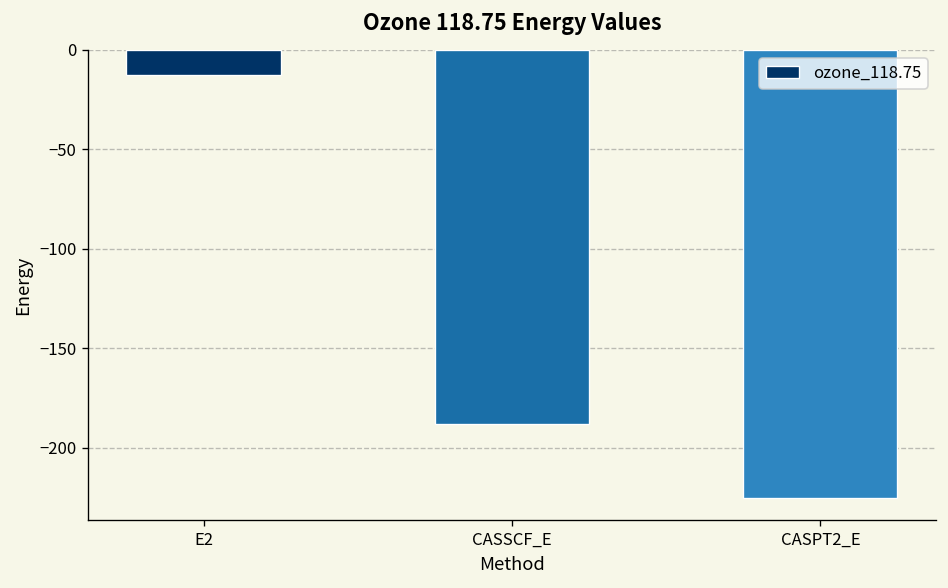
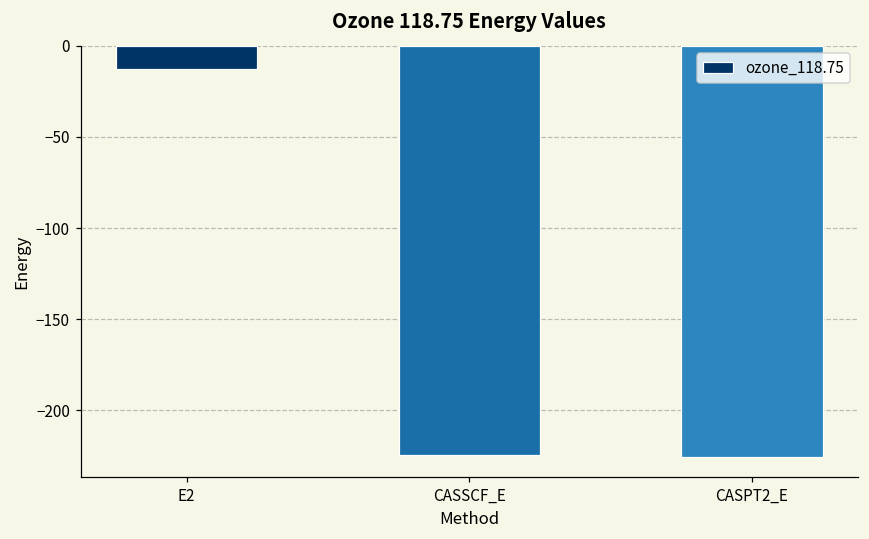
  {
    "E2": -13,
-   "CASSCF_E": -188,
+   "CASSCF_E": -225,
    "CASPT2_E": -225
  }
